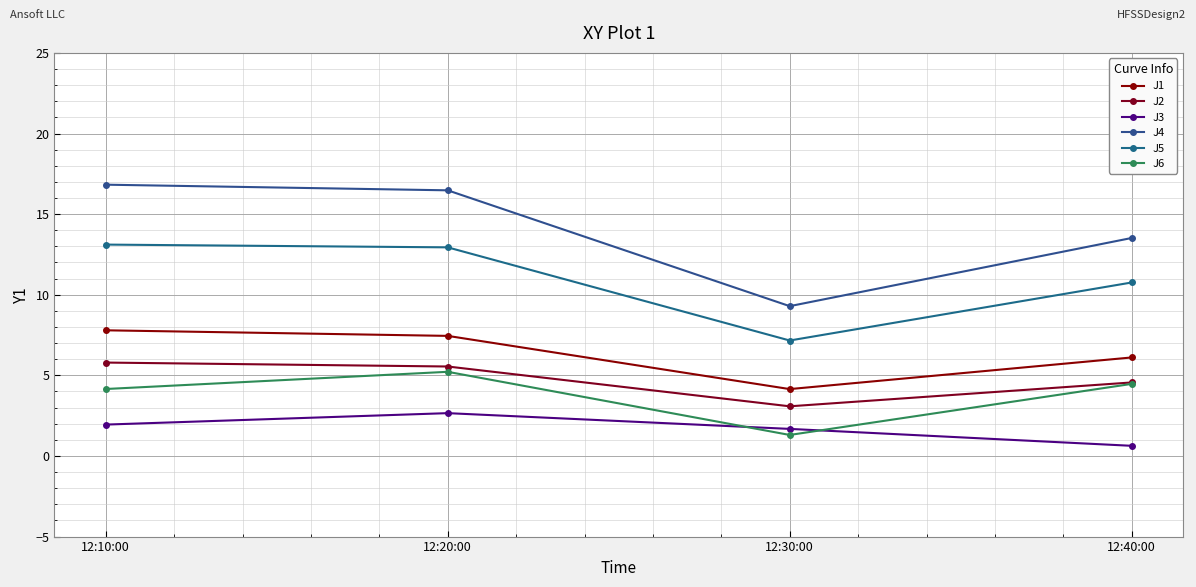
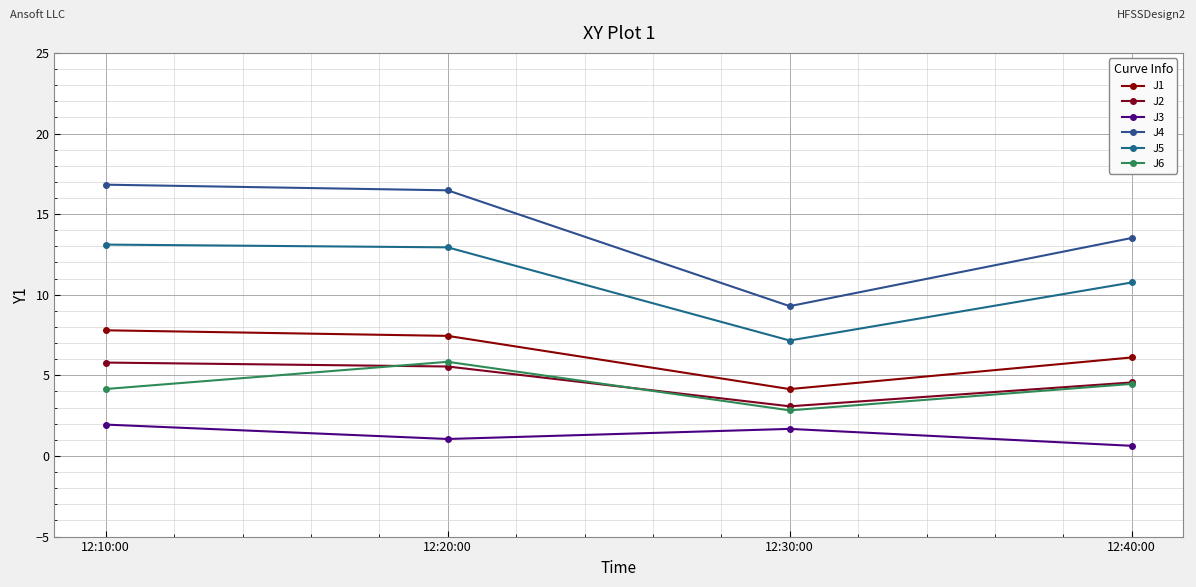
  {
    "J3": {
      "12:10:00": 1.9,
-     "12:20:00": 2.7,
+     "12:20:00": 1.1,
      "12:30:00": 1.7,
      "12:40:00": 0.6
    },
    "J6": {
      "12:10:00": 4.2,
-     "12:20:00": 5.2,
-     "12:30:00": 1.3
+     "12:20:00": 5.8,
+     "12:30:00": 2.8
    }
  }
